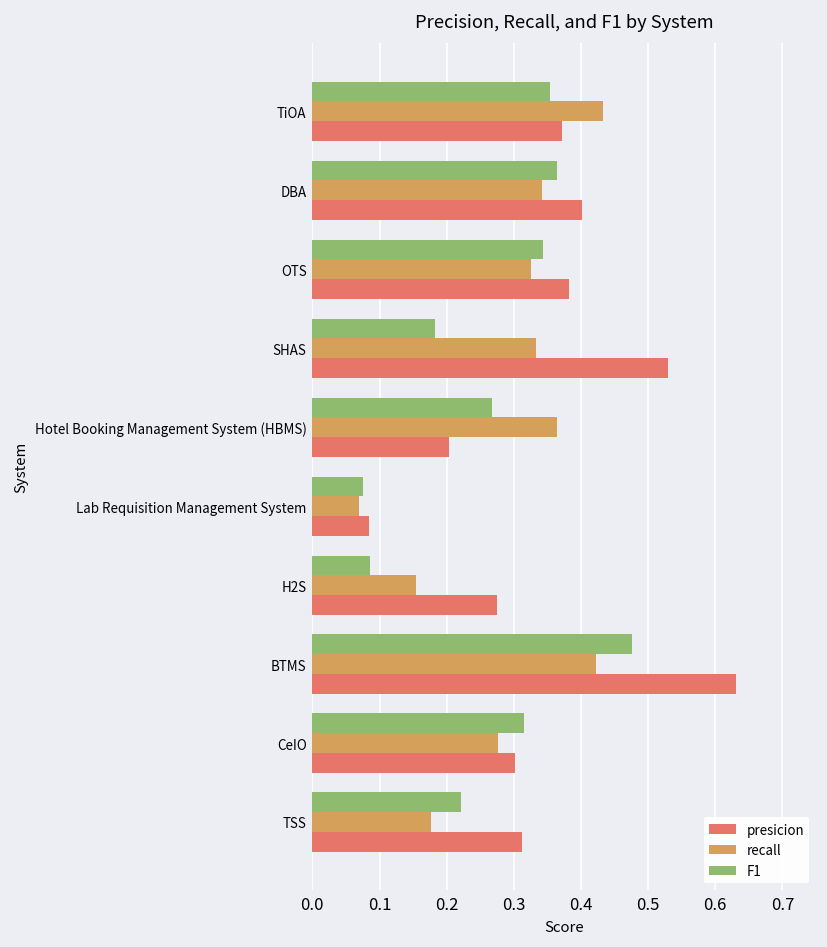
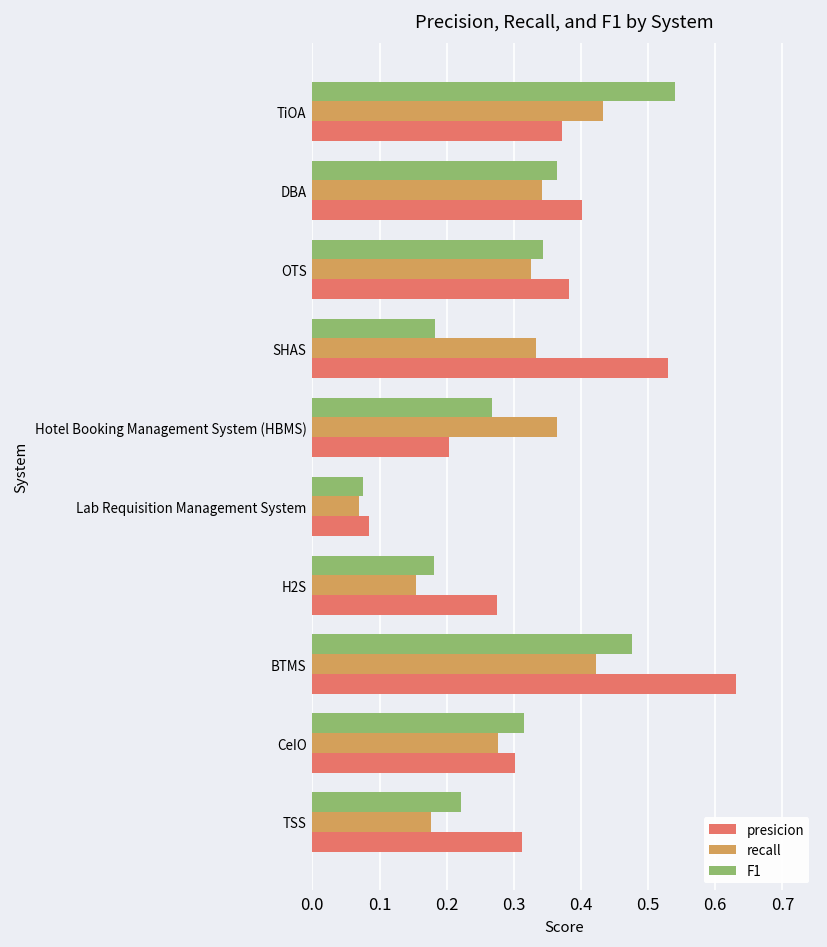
  {
    "F1": {
-     "TiOA": 0.35,
+     "TiOA": 0.54,
      "DBA": 0.36,
      "OTS": 0.34,
      "SHAS": 0.18,
      "Hotel Booking Management System (HBMS)": 0.27,
      "Lab Requisition Management System": 0.08,
-     "H2S": 0.09,
+     "H2S": 0.18,
      "BTMS": 0.48,
      "CeIO": 0.32,
      "TSS": 0.22
    }
  }
